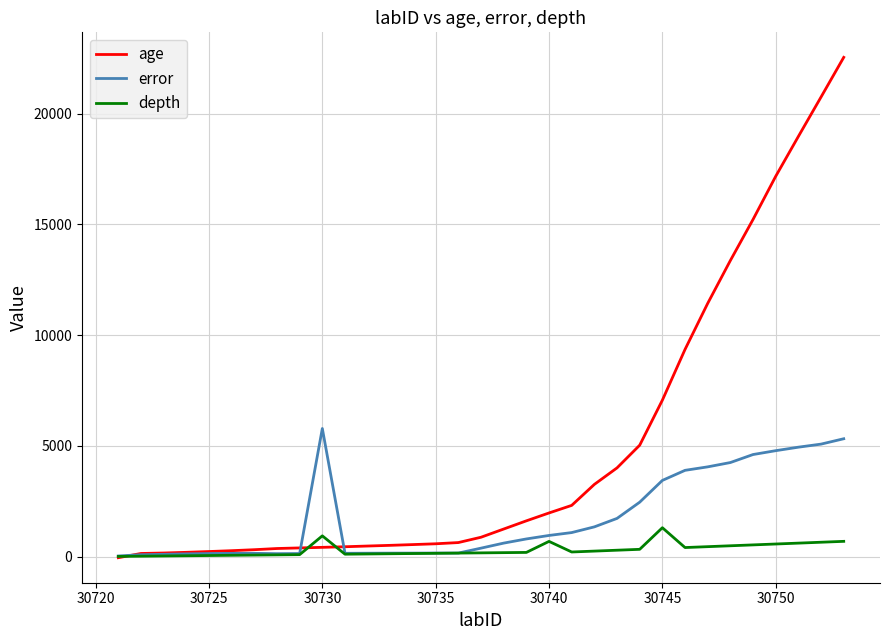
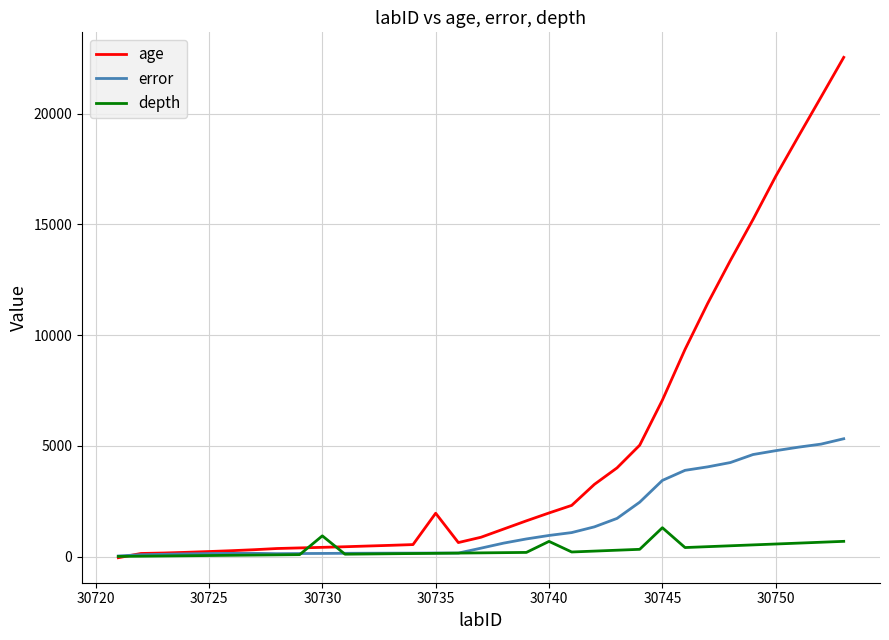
  {
    "age": {
      "30730": 400,
-     "30735": 600,
+     "30735": 2000,
      "30740": 2000,
      "30745": 7100,
      "30750": 17200
    },
    "error": {
-     "30730": 5800,
+     "30730": 100,
      "30740": 1000,
      "30745": 3400,
      "30750": 4800
    },
    "depth": {
      "30730": 900,
      "30740": 700,
      "30745": 1300,
      "30750": 600
    }
  }
